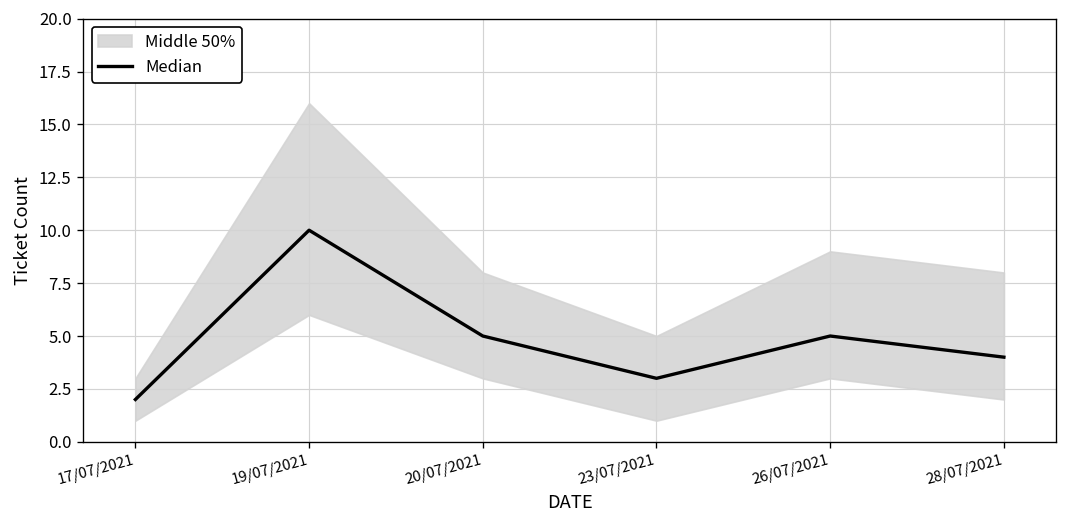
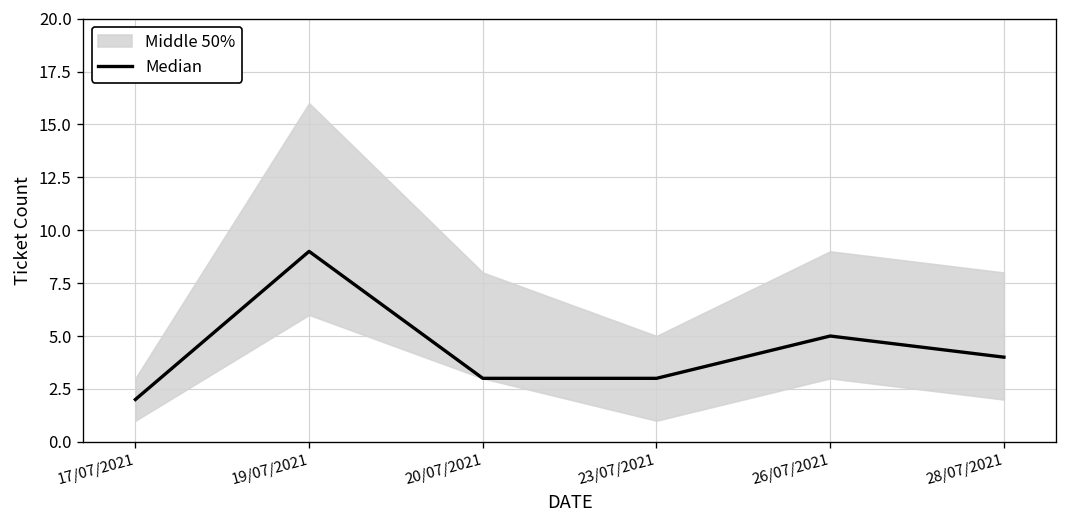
  {
    "Median": {
      "17/07/2021": 2,
-     "19/07/2021": 10,
-     "20/07/2021": 5,
+     "19/07/2021": 9,
+     "20/07/2021": 3,
      "23/07/2021": 3,
      "26/07/2021": 5,
      "28/07/2021": 4
    }
  }
